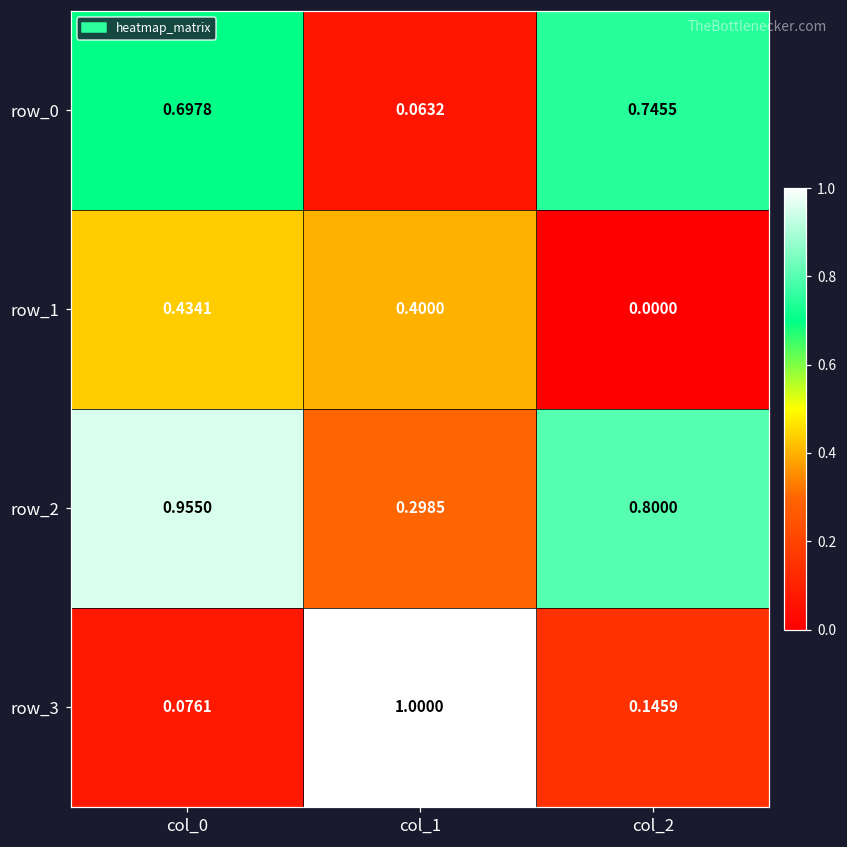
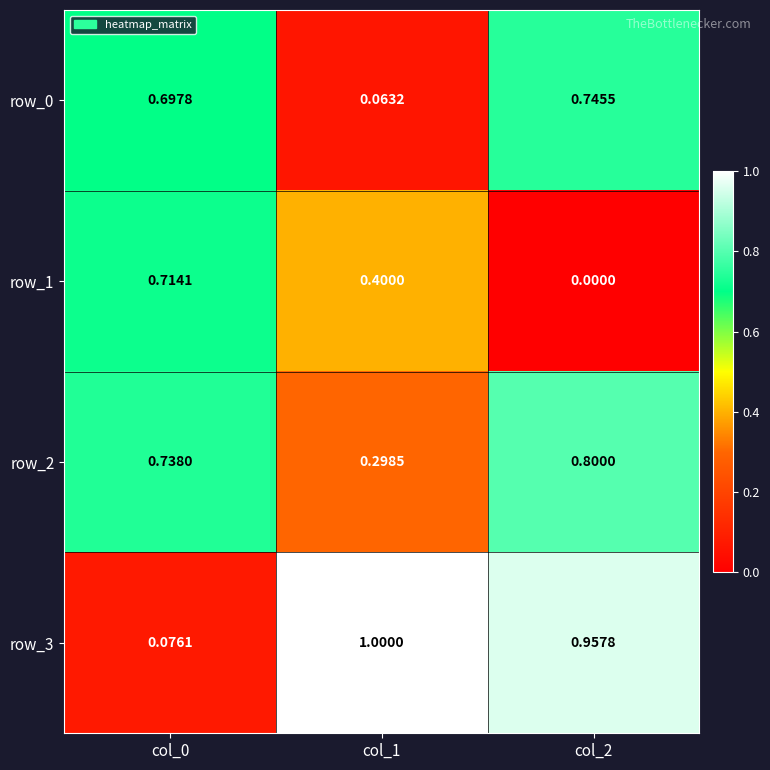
  {
    "row_0": {
      "col_0": 0.6978,
      "col_1": 0.0632,
      "col_2": 0.7455
    },
    "row_1": {
-     "col_0": 0.4341,
+     "col_0": 0.7141,
      "col_1": 0.4000,
      "col_2": 0.0000
    },
    "row_2": {
-     "col_0": 0.9550,
+     "col_0": 0.7380,
      "col_1": 0.2985,
      "col_2": 0.8000
    },
    "row_3": {
      "col_0": 0.0761,
      "col_1": 1.0000,
-     "col_2": 0.1459
+     "col_2": 0.9578
    }
  }
